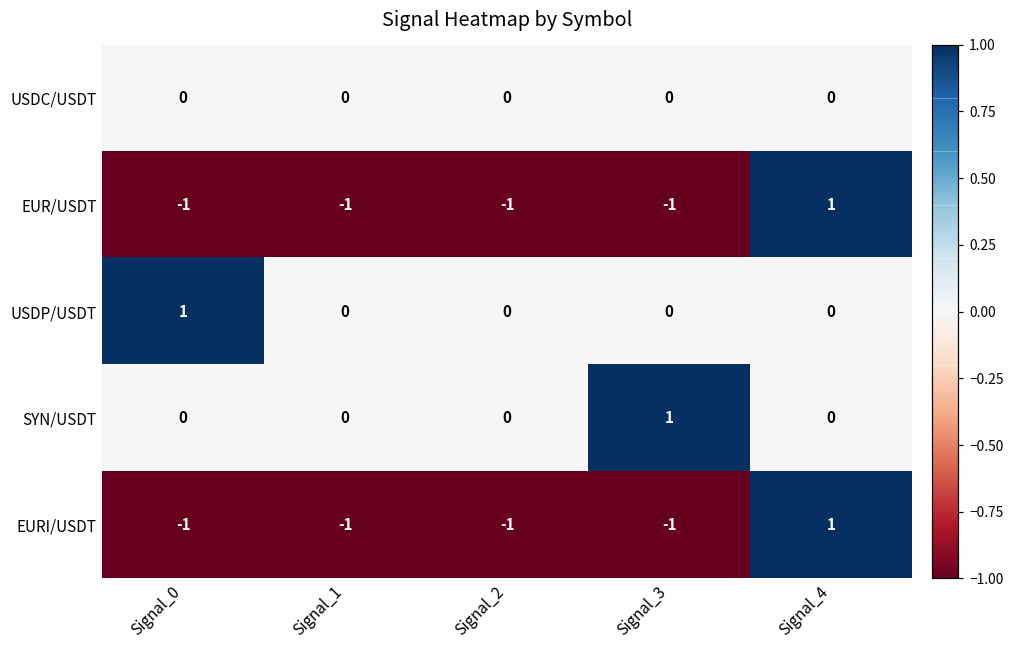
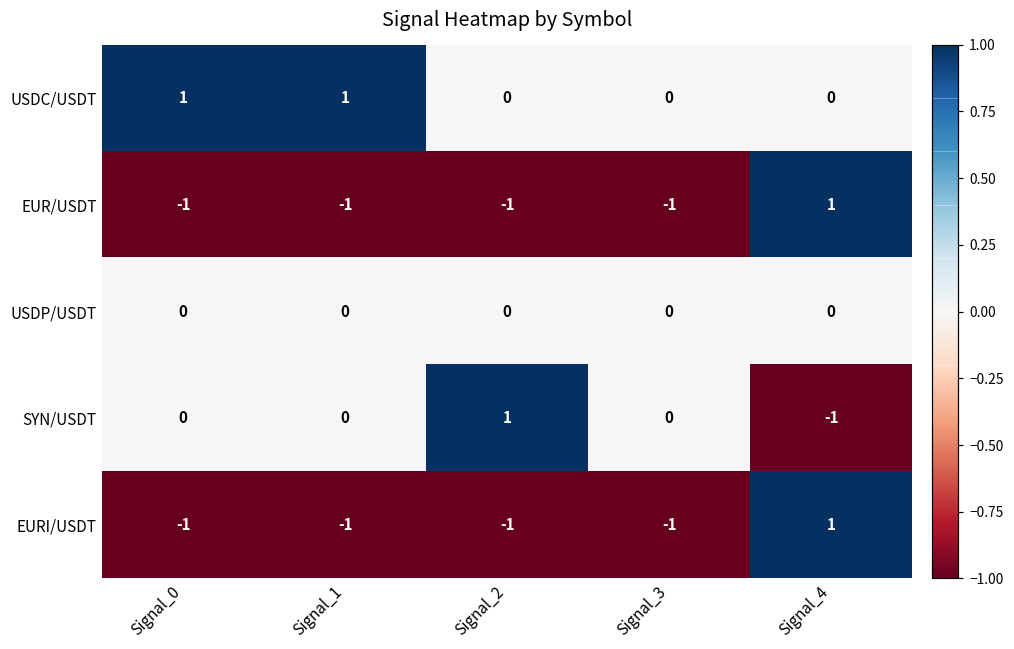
  {
    "USDC/USDT": {
-     "Signal_0": 0,
-     "Signal_1": 0,
+     "Signal_0": 1,
+     "Signal_1": 1,
      "Signal_2": 0,
      "Signal_3": 0,
      "Signal_4": 0
    },
    "EUR/USDT": {
      "Signal_0": -1,
      "Signal_1": -1,
      "Signal_2": -1,
      "Signal_3": -1,
      "Signal_4": 1
    },
    "USDP/USDT": {
-     "Signal_0": 1,
+     "Signal_0": 0,
      "Signal_1": 0,
      "Signal_2": 0,
      "Signal_3": 0,
      "Signal_4": 0
    },
    "SYN/USDT": {
      "Signal_0": 0,
      "Signal_1": 0,
-     "Signal_2": 0,
-     "Signal_3": 1,
-     "Signal_4": 0
+     "Signal_2": 1,
+     "Signal_3": 0,
+     "Signal_4": -1
    },
    "EURI/USDT": {
      "Signal_0": -1,
      "Signal_1": -1,
      "Signal_2": -1,
      "Signal_3": -1,
      "Signal_4": 1
    }
  }
